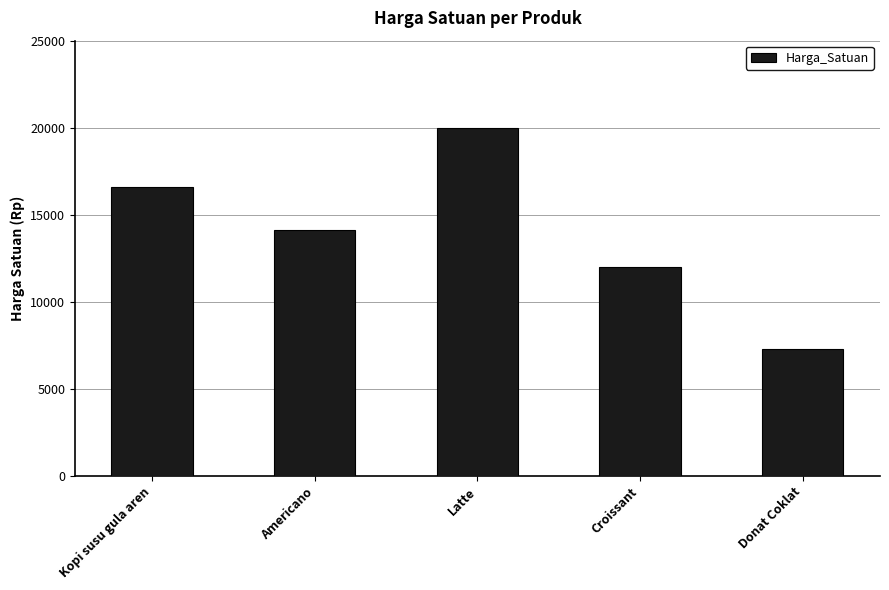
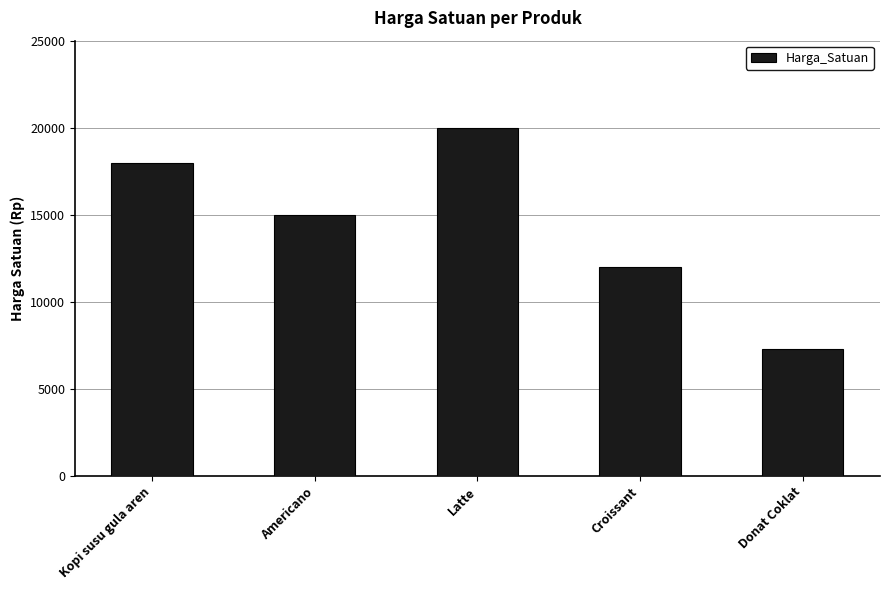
  {
-   "Kopi susu gula aren": 16600,
-   "Americano": 14100,
+   "Kopi susu gula aren": 18000,
+   "Americano": 15000,
    "Latte": 20000,
    "Croissant": 12000,
    "Donat Coklat": 7300
  }
